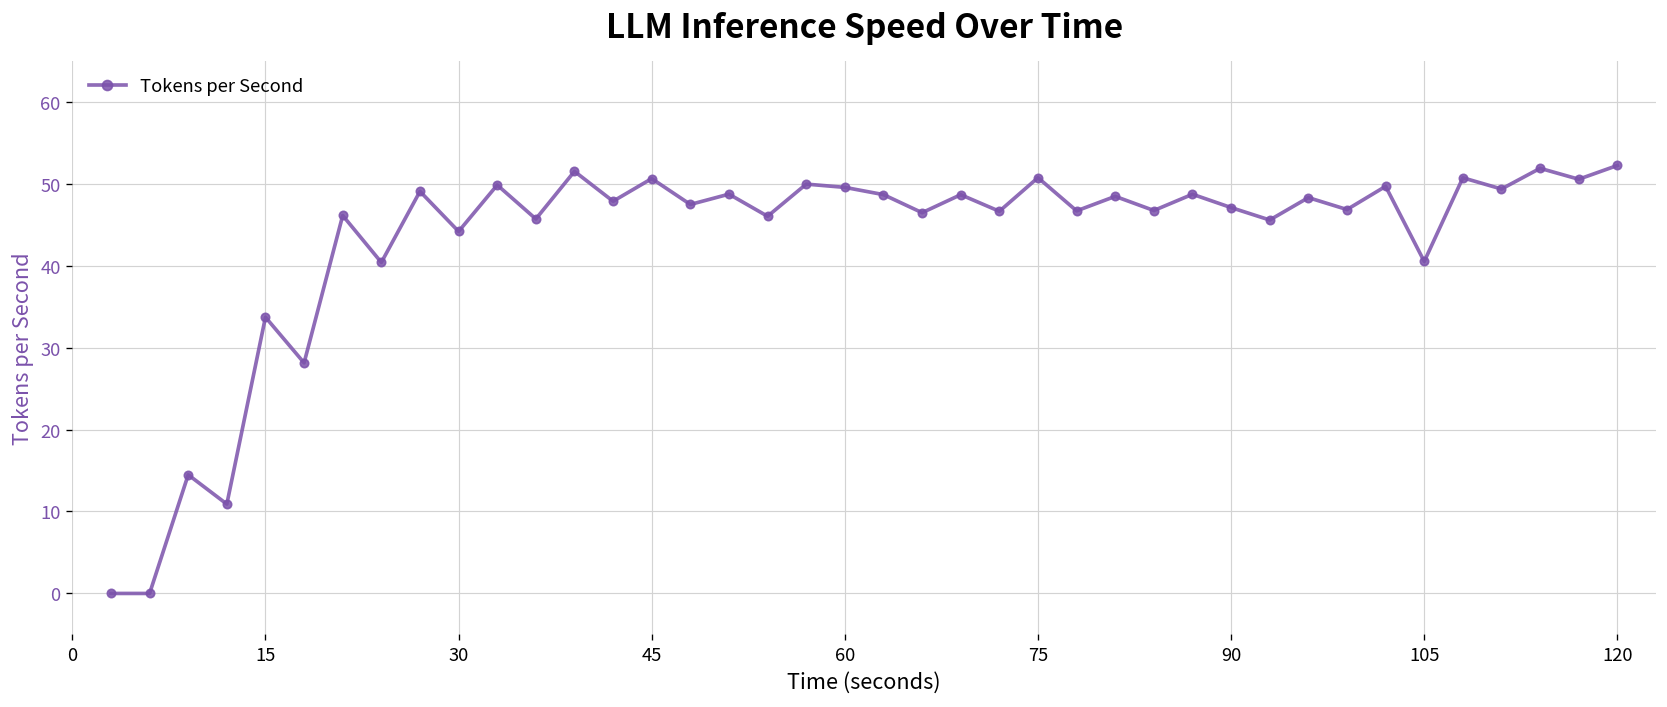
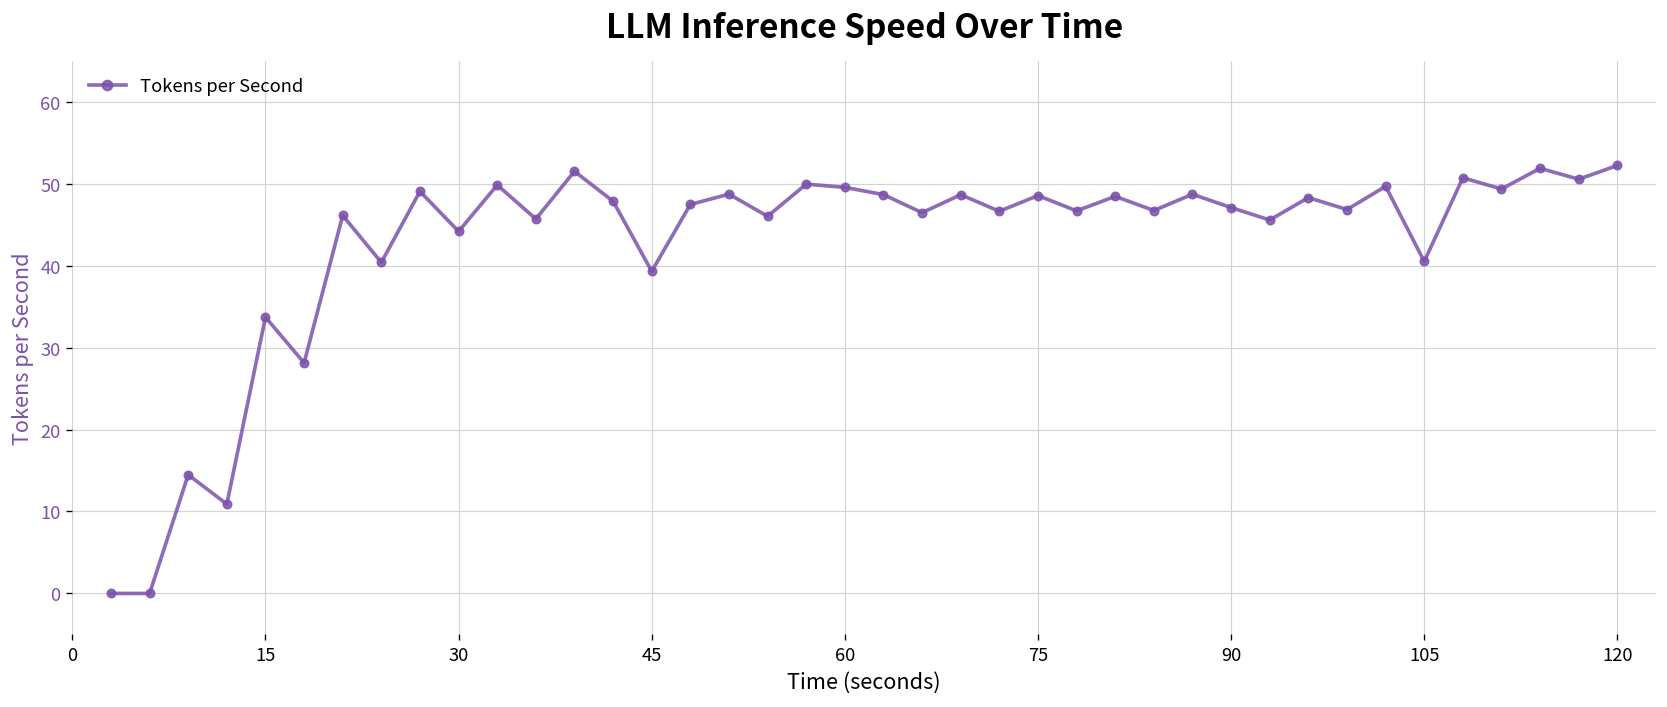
  {
    "15": 34,
    "30": 44,
-   "45": 51,
+   "45": 39,
    "60": 50,
-   "75": 51,
+   "75": 49,
    "90": 47,
    "105": 41,
    "120": 52
  }
